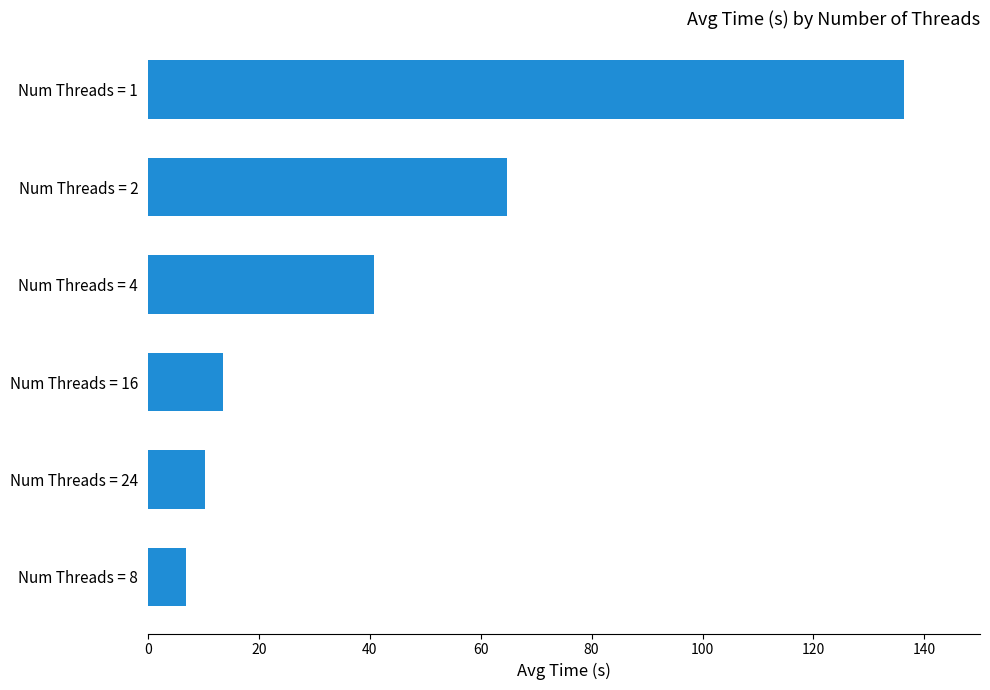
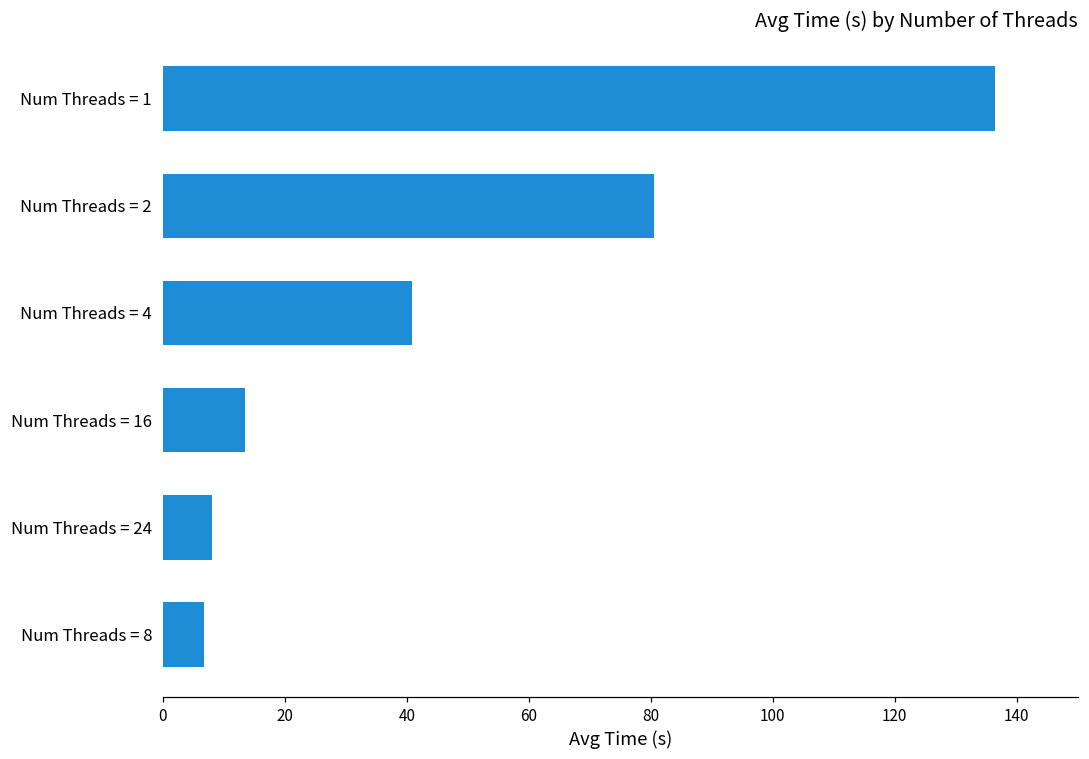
  {
    "Num Threads = 1": 136,
-   "Num Threads = 2": 65,
+   "Num Threads = 2": 80,
    "Num Threads = 4": 41,
    "Num Threads = 16": 13,
-   "Num Threads = 24": 10,
+   "Num Threads = 24": 8,
    "Num Threads = 8": 7
  }
